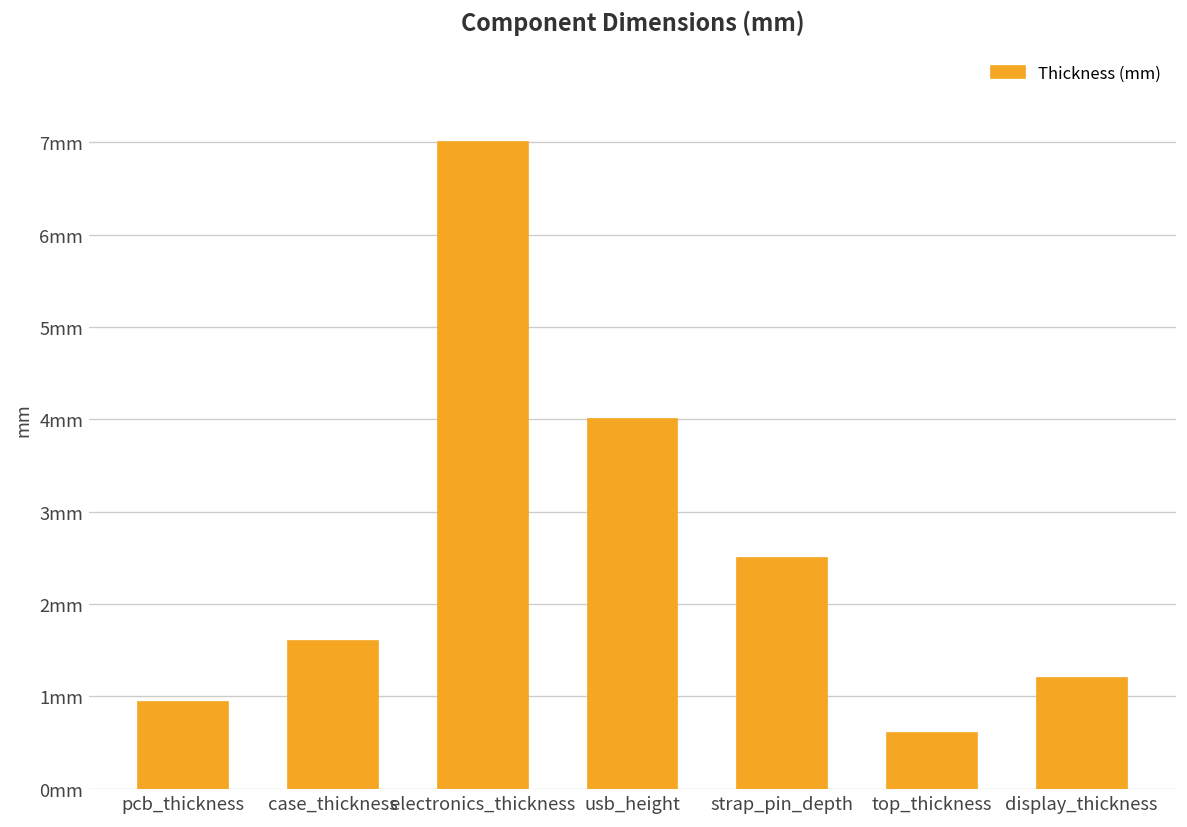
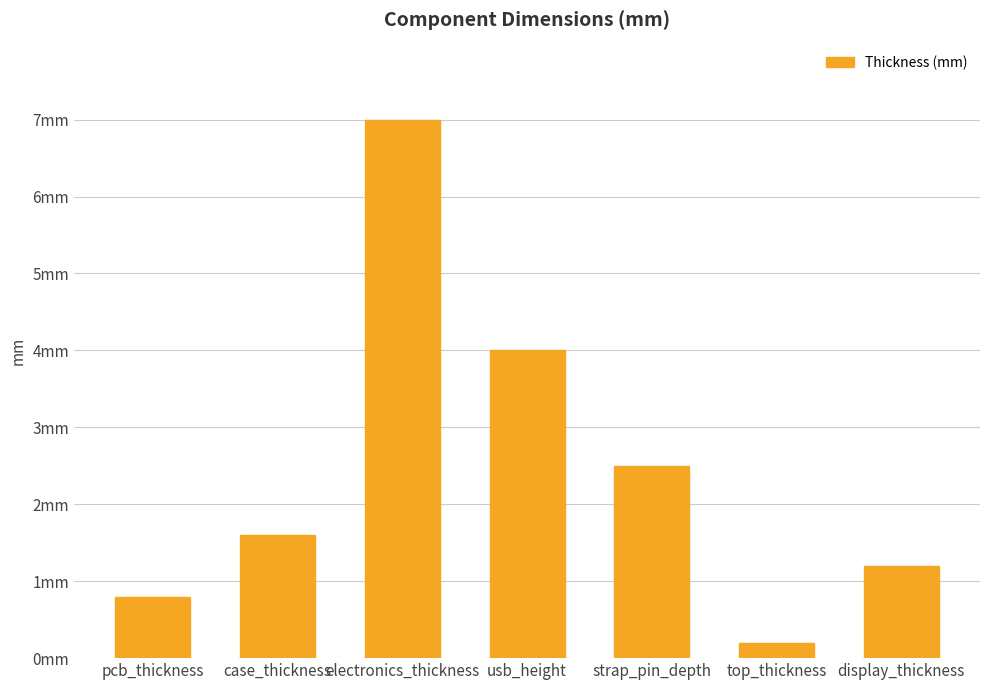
  {
-   "pcb_thickness": "0.9mm",
+   "pcb_thickness": "0.8mm",
    "case_thickness": "1.6mm",
    "electronics_thickness": "7.0mm",
    "usb_height": "4.0mm",
    "strap_pin_depth": "2.5mm",
-   "top_thickness": "0.6mm",
+   "top_thickness": "0.2mm",
    "display_thickness": "1.2mm"
  }
